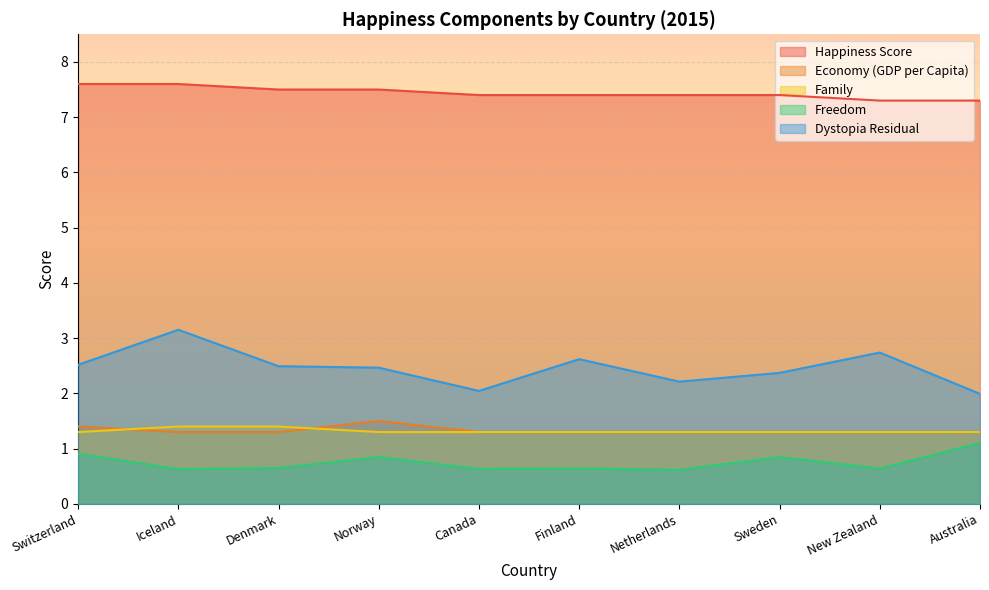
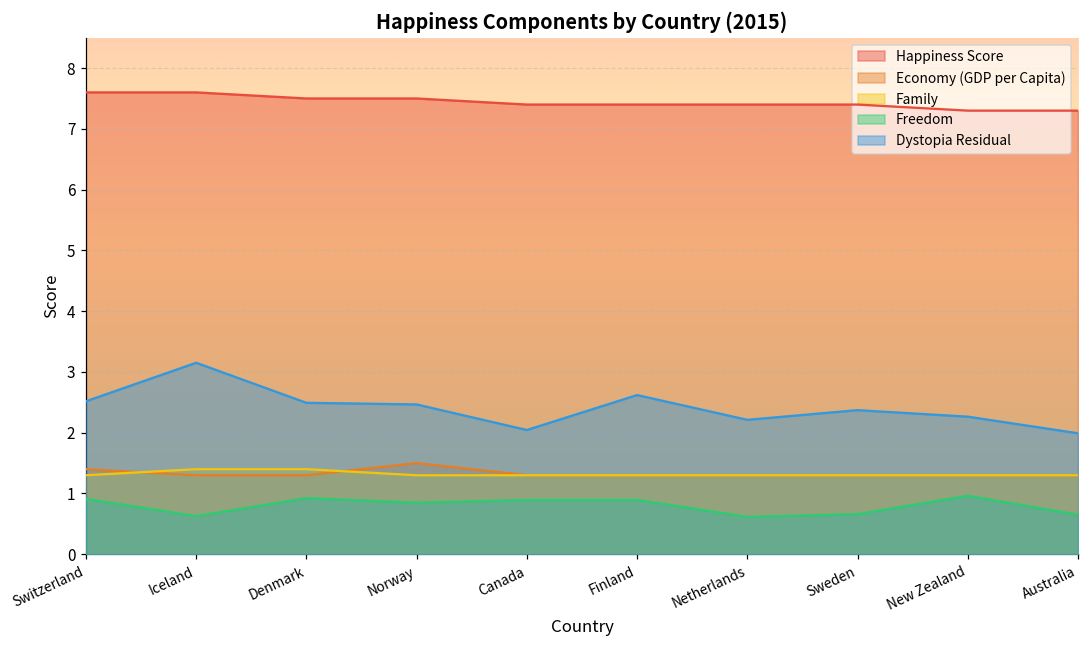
  {
    "Freedom": {
      "Switzerland": 0.9,
      "Iceland": 0.6,
-     "Denmark": 0.6,
+     "Denmark": 0.9,
      "Norway": 0.8,
-     "Canada": 0.6,
-     "Finland": 0.6,
+     "Canada": 0.9,
+     "Finland": 0.9,
      "Netherlands": 0.6,
-     "Sweden": 0.8,
-     "New Zealand": 0.6,
-     "Australia": 1.1
+     "Sweden": 0.7,
+     "New Zealand": 1.0,
+     "Australia": 0.7
    },
    "Dystopia Residual": {
      "Switzerland": 2.5,
      "Iceland": 3.2,
      "Denmark": 2.5,
      "Norway": 2.5,
      "Canada": 2.0,
      "Finland": 2.6,
      "Netherlands": 2.2,
      "Sweden": 2.4,
-     "New Zealand": 2.7,
+     "New Zealand": 2.3,
      "Australia": 2.0
    }
  }
